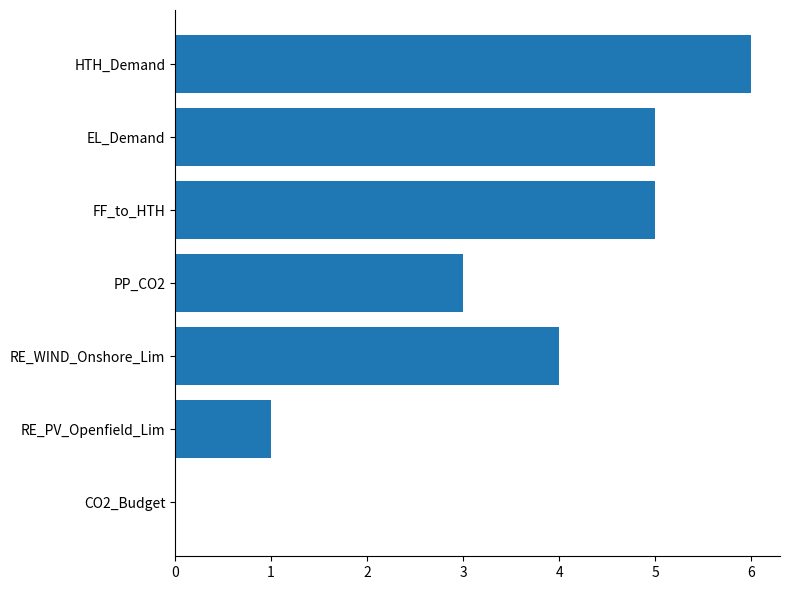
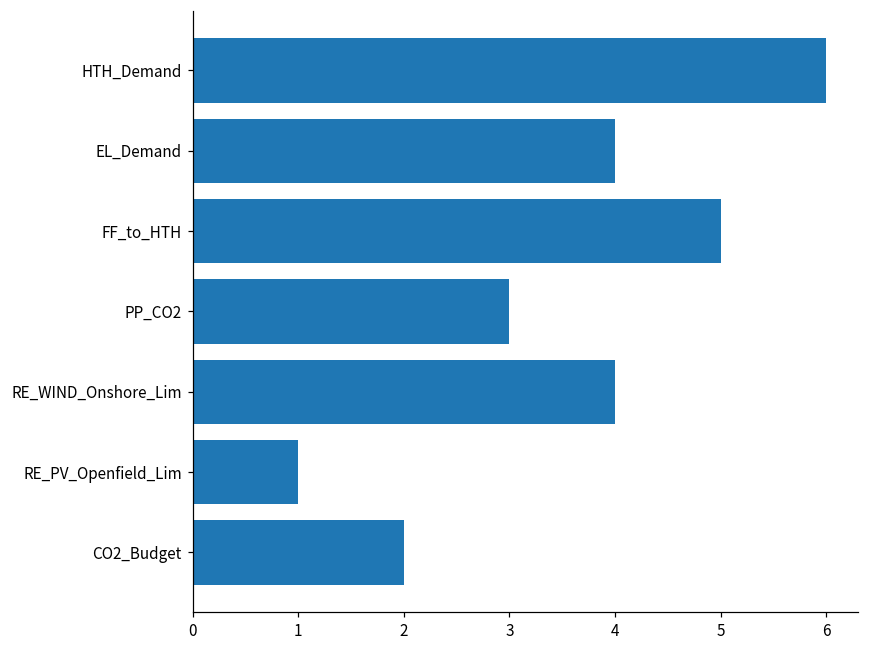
  {
    "HTH_Demand": 6,
-   "EL_Demand": 5,
+   "EL_Demand": 4,
    "FF_to_HTH": 5,
    "PP_CO2": 3,
    "RE_WIND_Onshore_Lim": 4,
    "RE_PV_Openfield_Lim": 1,
-   "CO2_Budget": 0
+   "CO2_Budget": 2
  }
